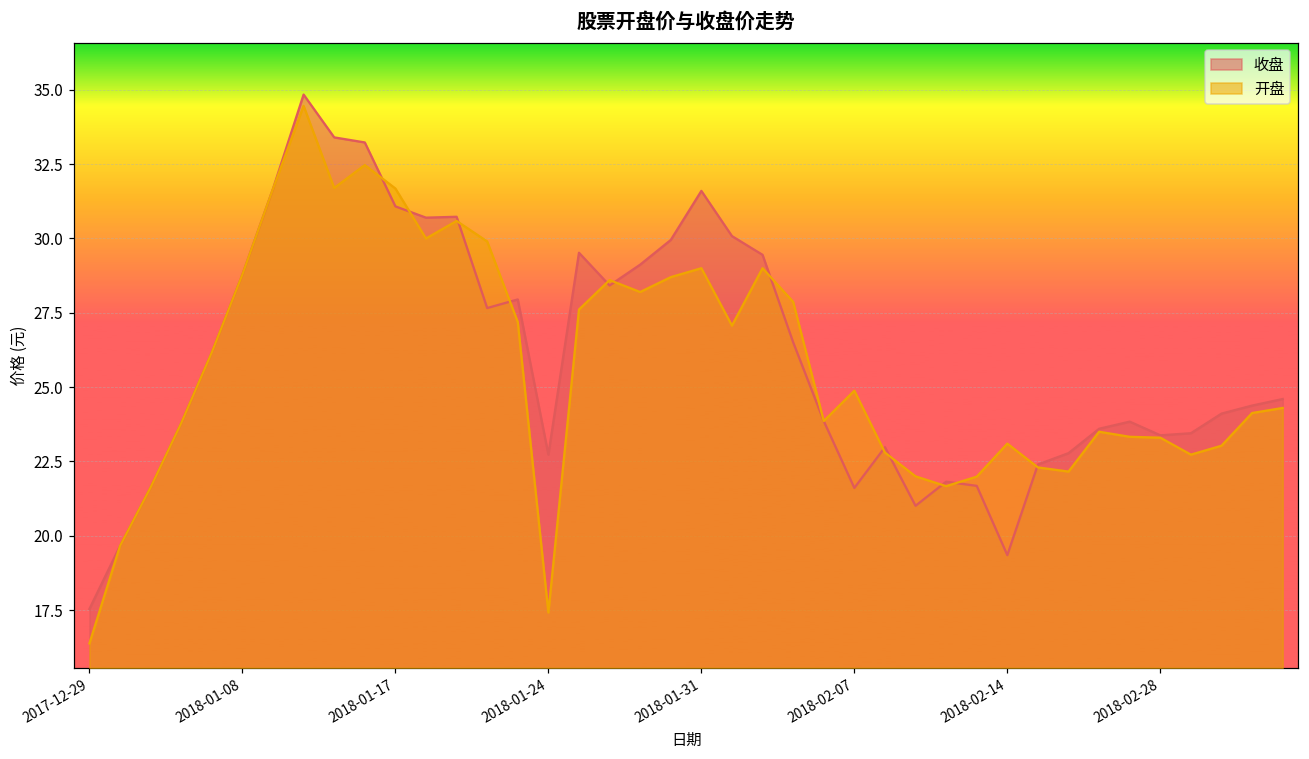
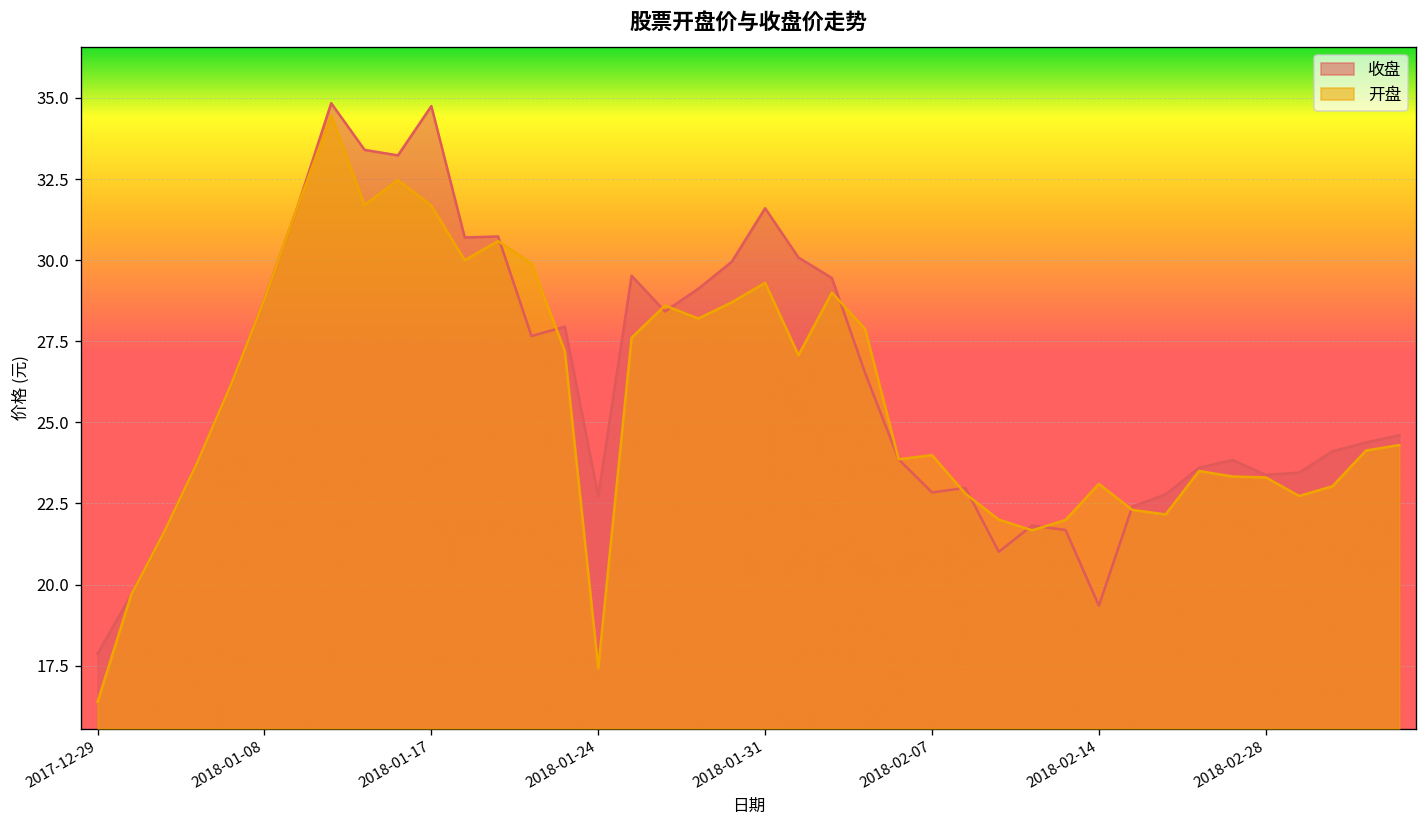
  {
    "收盘": {
-     "2017-12-29": 17.5,
-     "2018-01-17": 31.1,
+     "2017-12-29": 17.9,
+     "2018-01-17": 34.8,
      "2018-01-24": 22.7,
      "2018-01-31": 31.6,
-     "2018-02-07": 21.6,
+     "2018-02-07": 22.8,
      "2018-02-14": 19.4
    },
    "开盘": {
      "2017-12-29": 16.4,
      "2018-01-17": 31.7,
      "2018-01-24": 17.4,
-     "2018-01-31": 29.0,
-     "2018-02-07": 24.9,
+     "2018-01-31": 29.3,
+     "2018-02-07": 24.0,
      "2018-02-14": 23.1
    }
  }
